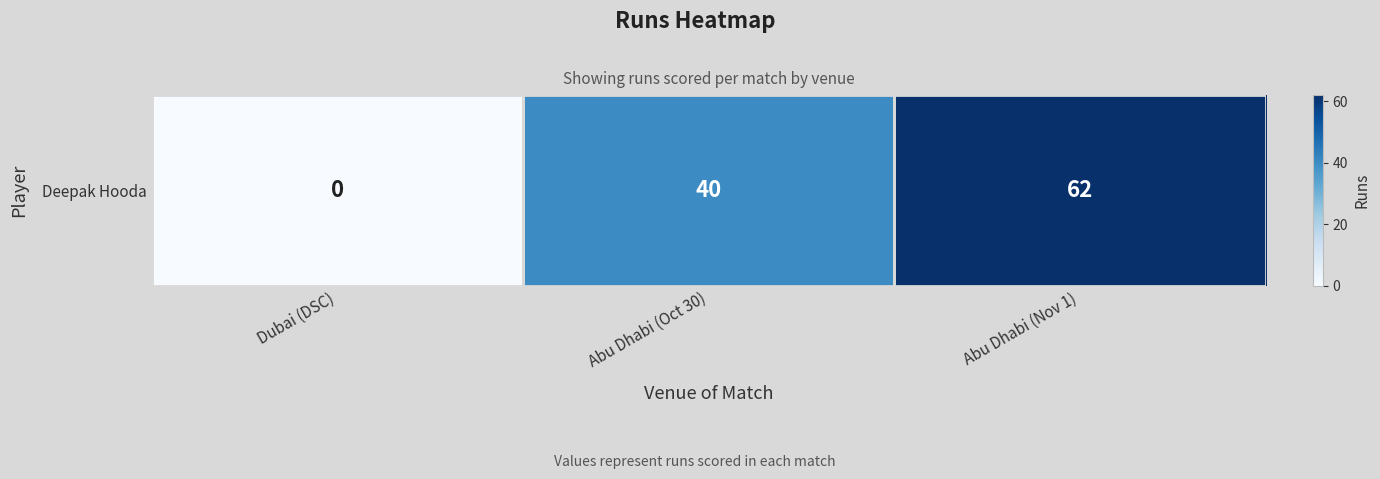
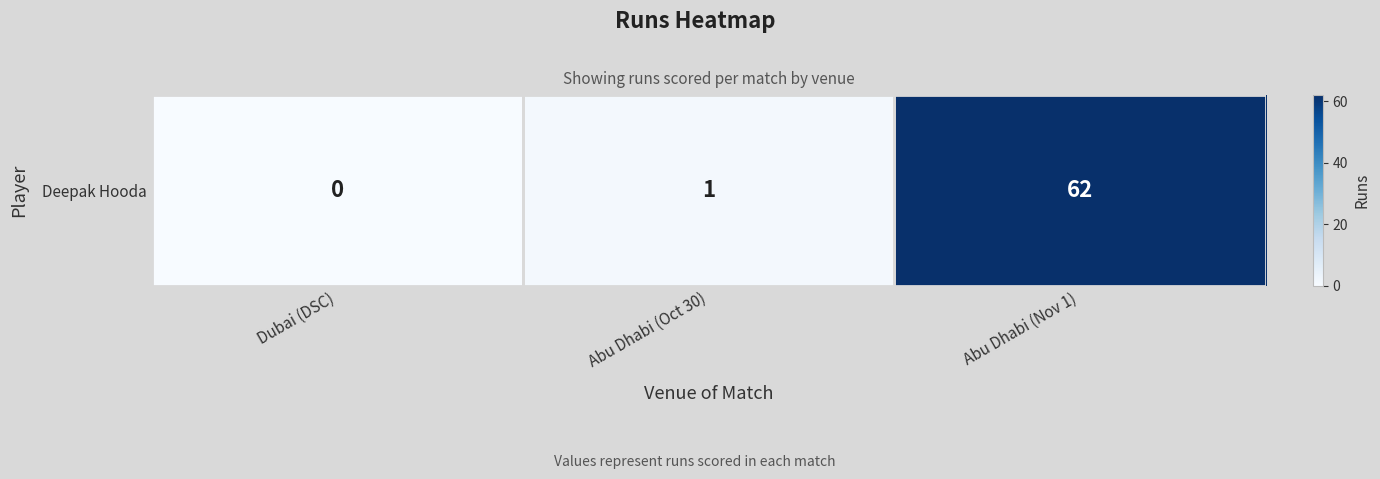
  {
    "Deepak Hooda": {
      "Dubai (DSC)": 0,
-     "Abu Dhabi (Oct 30)": 40,
+     "Abu Dhabi (Oct 30)": 1,
      "Abu Dhabi (Nov 1)": 62
    }
  }
